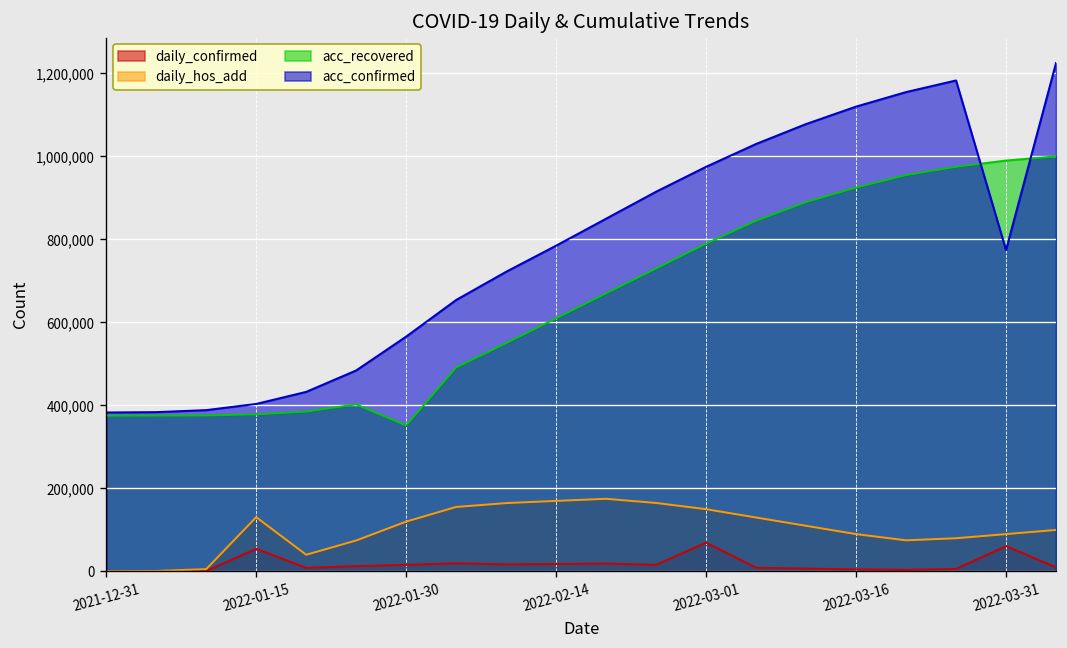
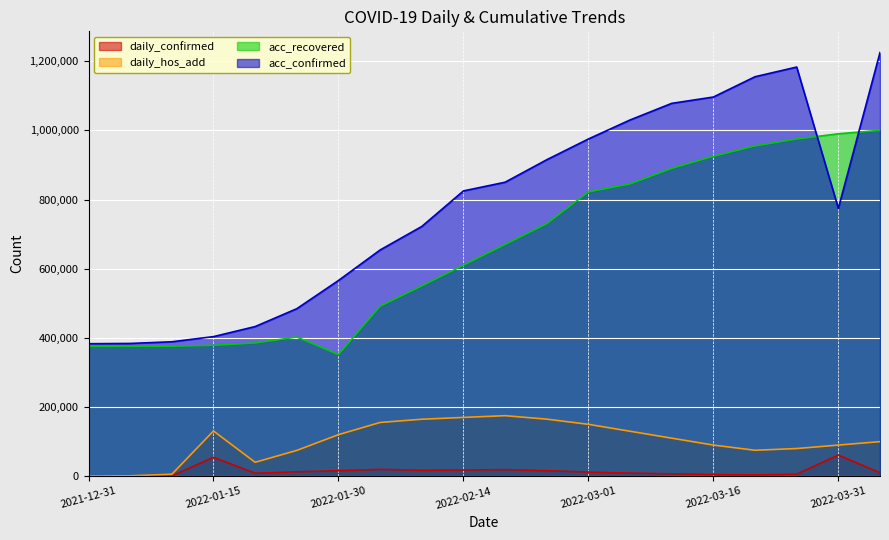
  {
    "daily_confirmed": {
      "2022-01-15": "50,000",
      "2022-01-30": "20,000",
      "2022-02-14": "20,000",
-     "2022-03-01": "70,000",
+     "2022-03-01": "10,000",
      "2022-03-16": "10,000",
      "2022-03-31": "60,000"
    },
    "daily_hos_add": {
      "2022-01-15": "130,000",
      "2022-01-30": "120,000",
      "2022-02-14": "170,000",
      "2022-03-01": "150,000",
      "2022-03-16": "90,000",
      "2022-03-31": "90,000"
    },
    "acc_recovered": {
      "2021-12-31": "380,000",
      "2022-01-15": "380,000",
      "2022-01-30": "350,000",
      "2022-02-14": "610,000",
-     "2022-03-01": "790,000",
+     "2022-03-01": "820,000",
      "2022-03-16": "930,000",
      "2022-03-31": "990,000"
    },
    "acc_confirmed": {
      "2021-12-31": "380,000",
      "2022-01-15": "400,000",
      "2022-01-30": "570,000",
-     "2022-02-14": "790,000",
+     "2022-02-14": "820,000",
      "2022-03-01": "980,000",
-     "2022-03-16": "1,120,000",
+     "2022-03-16": "1,100,000",
      "2022-03-31": "770,000"
    }
  }
